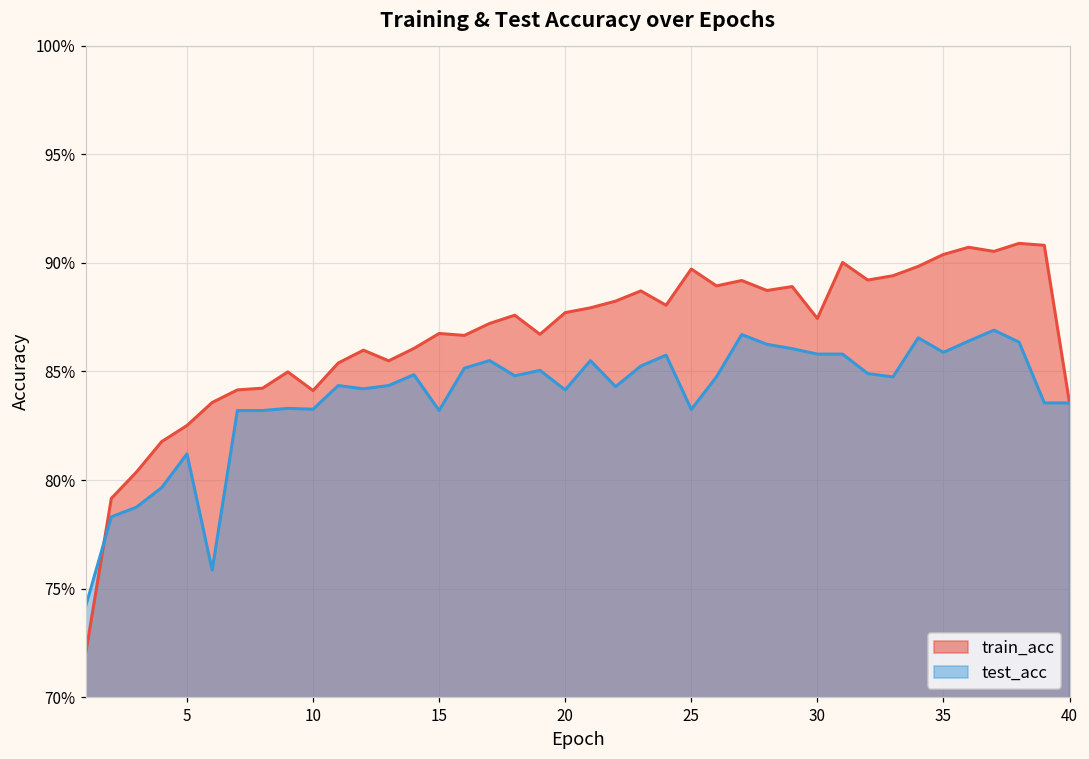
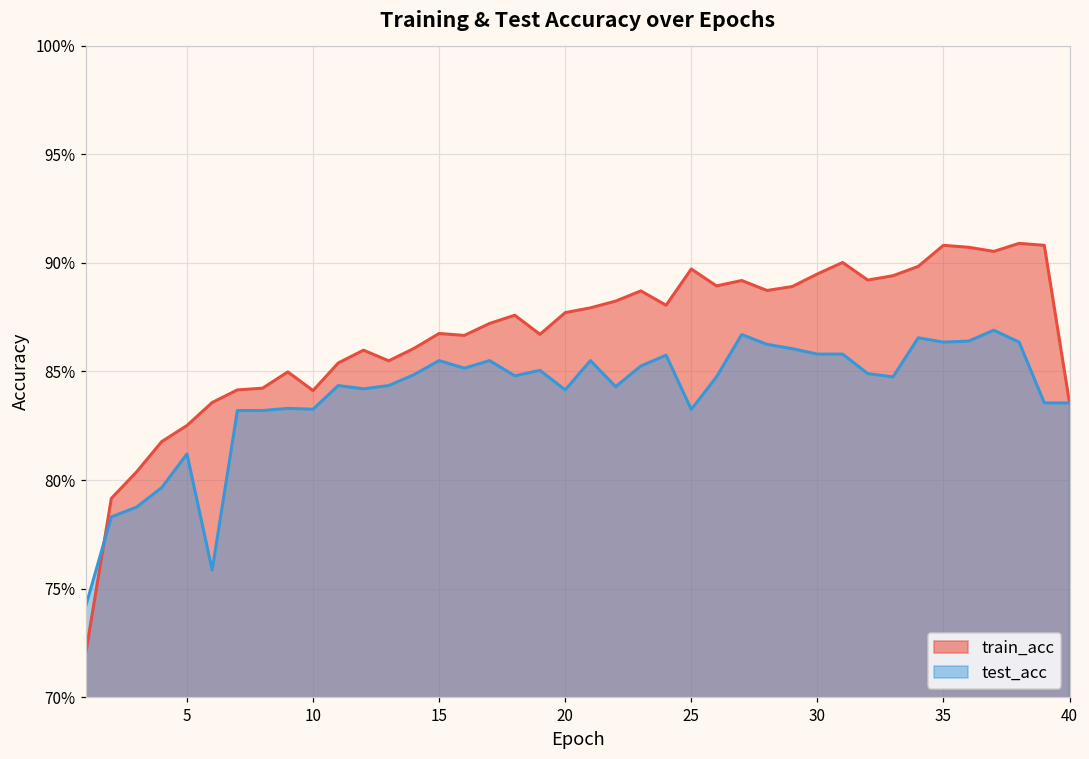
  {
    "train_acc": {
      "5": "82.5%",
      "10": "84.1%",
      "15": "86.8%",
      "20": "87.7%",
      "25": "89.7%",
-     "30": "87.4%",
-     "35": "90.4%"
+     "30": "89.5%",
+     "35": "90.8%"
    },
    "test_acc": {
      "5": "81.2%",
      "10": "83.3%",
-     "15": "83.2%",
+     "15": "85.5%",
      "20": "84.2%",
      "25": "83.3%",
      "30": "85.8%",
-     "35": "85.9%"
+     "35": "86.4%"
    }
  }
